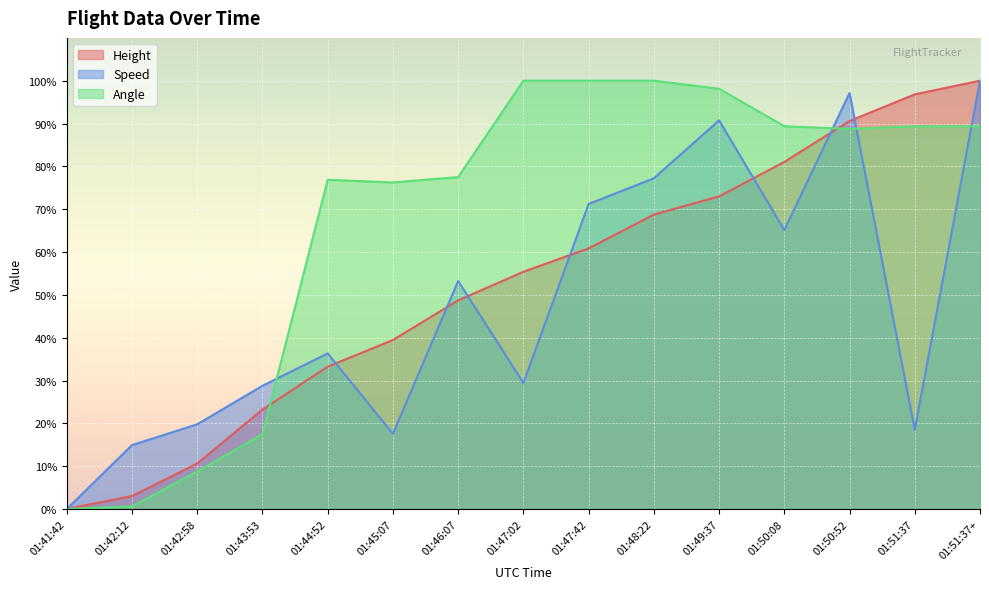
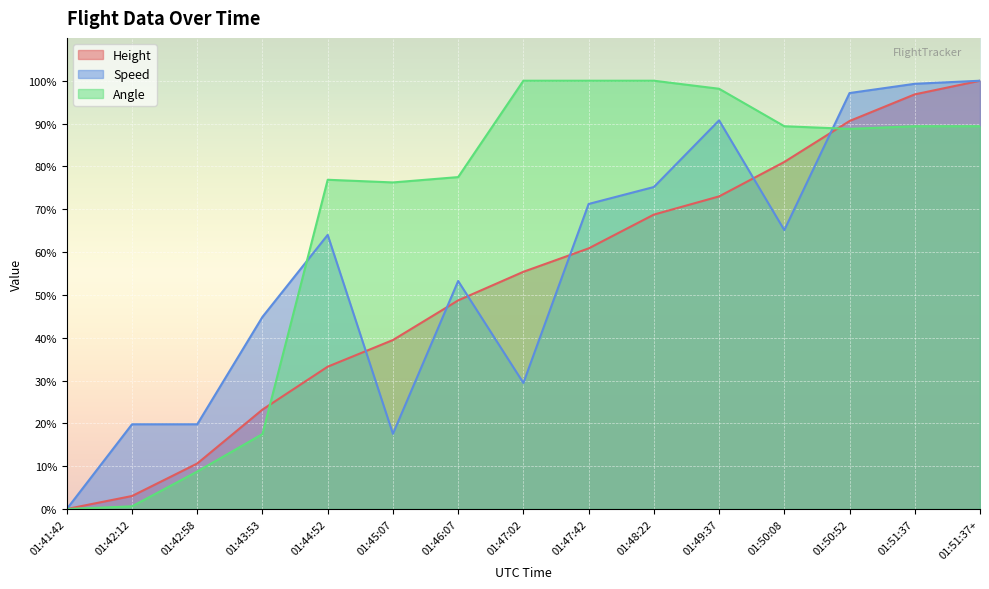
  {
    "Height": {
      "01:42:12": "3%",
      "01:42:58": "11%",
      "01:43:53": "23%",
      "01:44:52": "33%",
      "01:45:07": "39%",
      "01:46:07": "49%",
      "01:47:02": "55%",
      "01:47:42": "61%",
      "01:48:22": "69%",
      "01:49:37": "73%",
      "01:50:08": "81%",
      "01:50:52": "91%",
      "01:51:37": "97%"
    },
    "Speed": {
-     "01:42:12": "15%",
+     "01:42:12": "20%",
      "01:42:58": "20%",
-     "01:43:53": "29%",
-     "01:44:52": "36%",
+     "01:43:53": "45%",
+     "01:44:52": "64%",
      "01:45:07": "18%",
      "01:46:07": "53%",
      "01:47:02": "29%",
      "01:47:42": "71%",
-     "01:48:22": "77%",
+     "01:48:22": "75%",
      "01:49:37": "91%",
      "01:50:08": "65%",
      "01:50:52": "97%",
-     "01:51:37": "18%"
+     "01:51:37": "99%"
    },
    "Angle": {
      "01:42:12": "1%",
      "01:42:58": "9%",
      "01:43:53": "18%",
      "01:44:52": "77%",
      "01:45:07": "76%",
      "01:46:07": "78%",
      "01:47:02": "100%",
      "01:47:42": "100%",
      "01:48:22": "100%",
      "01:49:37": "98%",
      "01:50:08": "89%",
      "01:50:52": "89%",
      "01:51:37": "89%",
      "01:51:37+": "89%"
    }
  }
